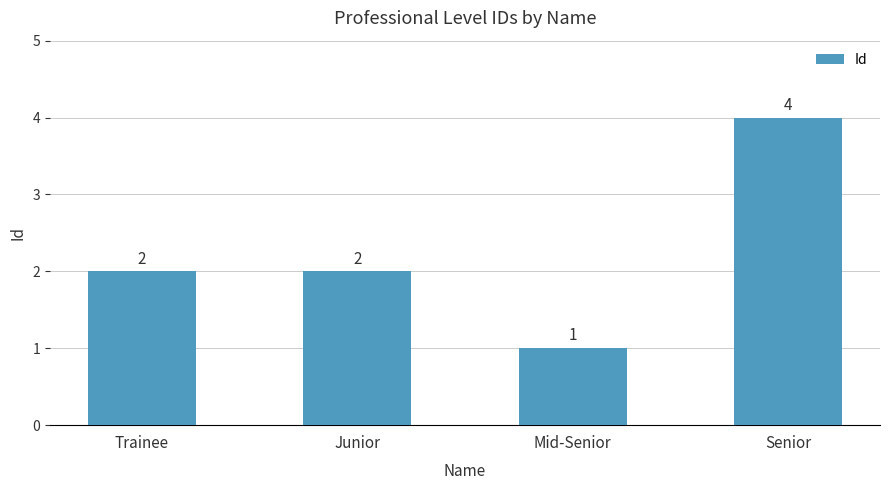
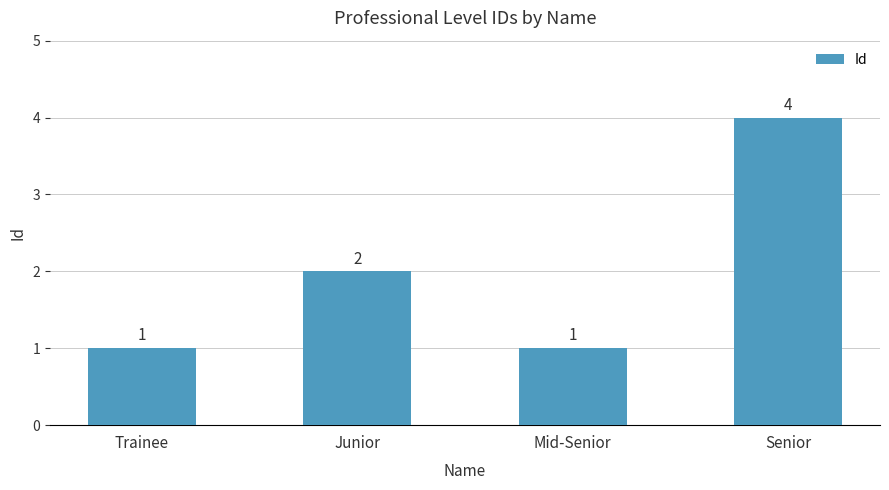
  {
-   "Trainee": 2,
+   "Trainee": 1,
    "Junior": 2,
    "Mid-Senior": 1,
    "Senior": 4
  }
